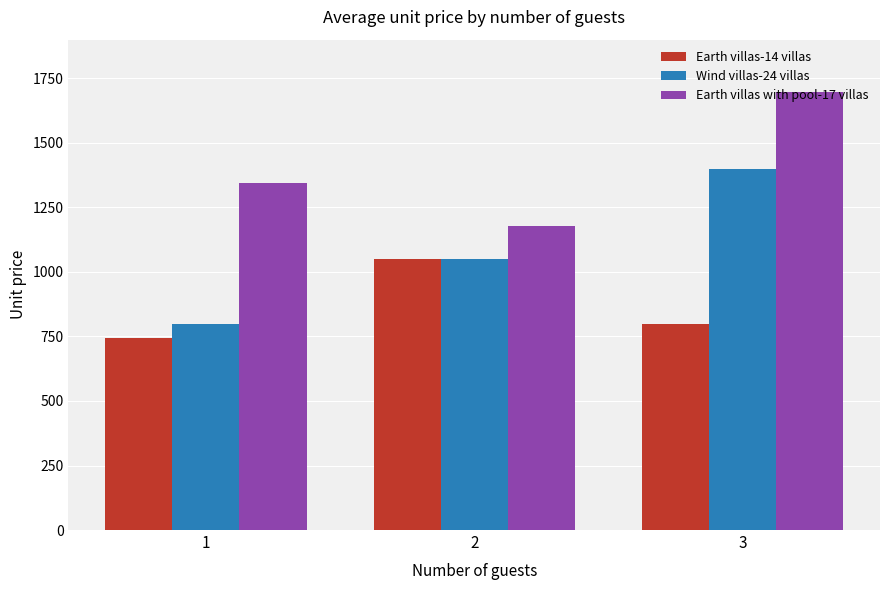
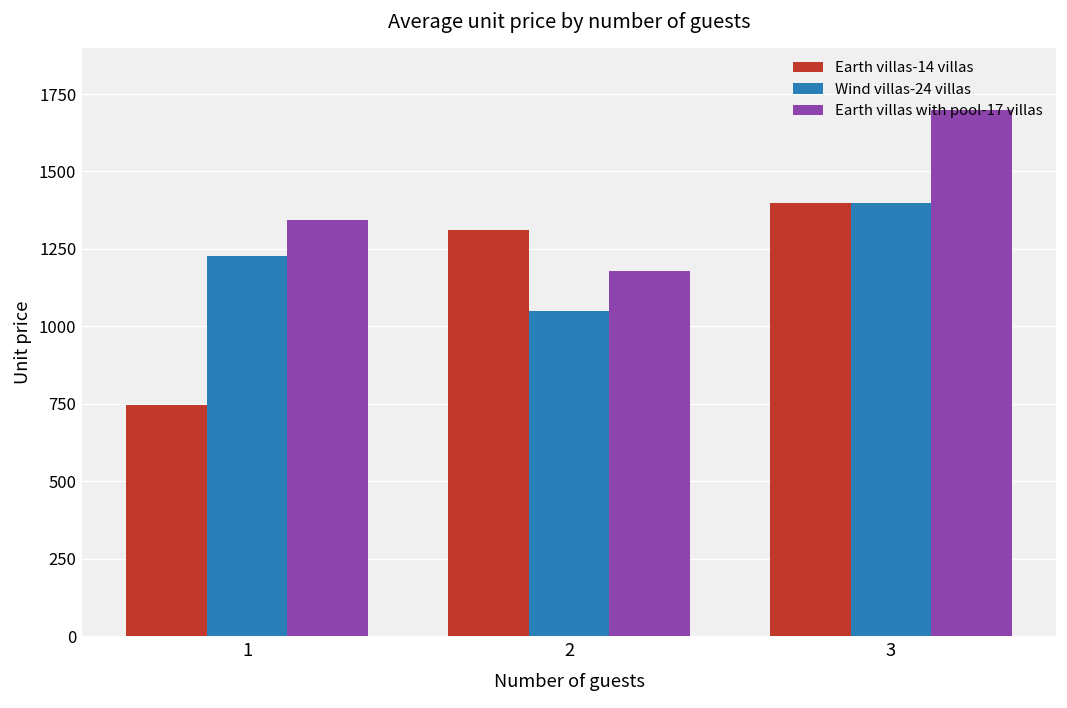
  {
    "Earth villas-14 villas": {
      "1": 750,
-     "2": 1050,
-     "3": 800
+     "2": 1310,
+     "3": 1400
    },
    "Wind villas-24 villas": {
-     "1": 800,
+     "1": 1230,
      "2": 1050,
      "3": 1400
    },
    "Earth villas with pool-17 villas": {
      "1": 1340,
      "2": 1180,
      "3": 1700
    }
  }
